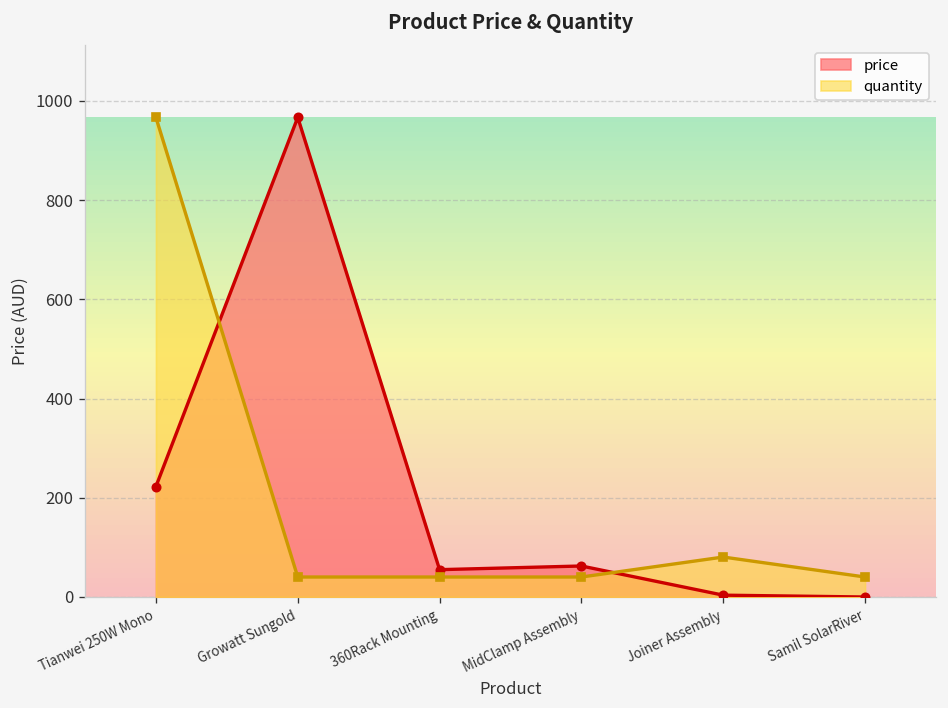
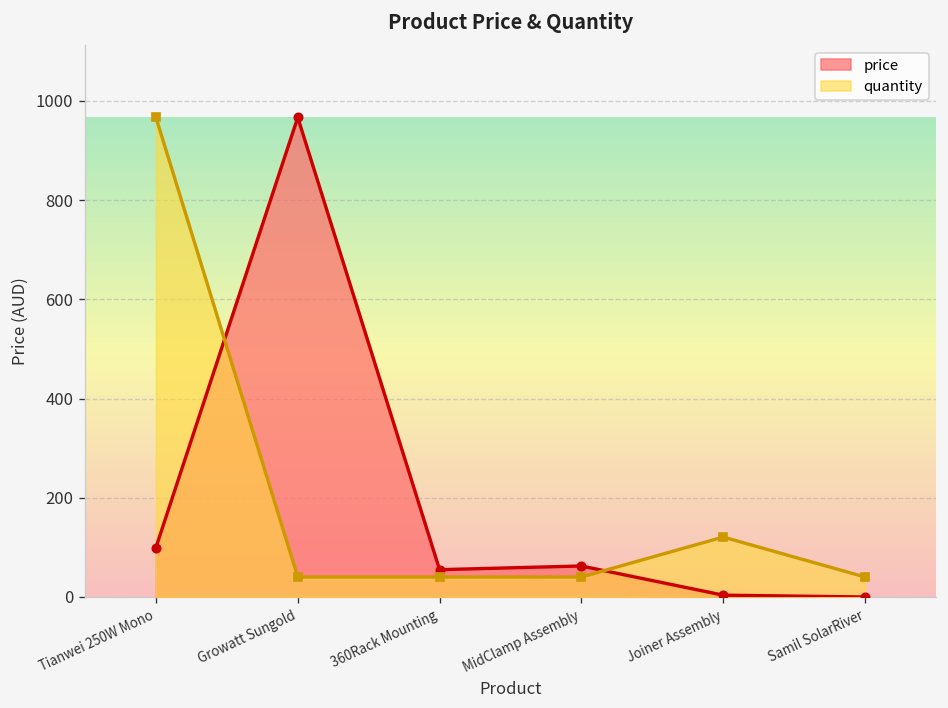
  {
    "price": {
-     "Tianwei 250W Mono": 220,
+     "Tianwei 250W Mono": 100,
      "Growatt Sungold": 970,
      "360Rack Mounting": 60,
      "MidClamp Assembly": 60,
      "Joiner Assembly": 0,
      "Samil SolarRiver": 0
    },
    "quantity": {
      "Tianwei 250W Mono": 970,
      "Growatt Sungold": 40,
      "360Rack Mounting": 40,
      "MidClamp Assembly": 40,
-     "Joiner Assembly": 80,
+     "Joiner Assembly": 120,
      "Samil SolarRiver": 40
    }
  }
